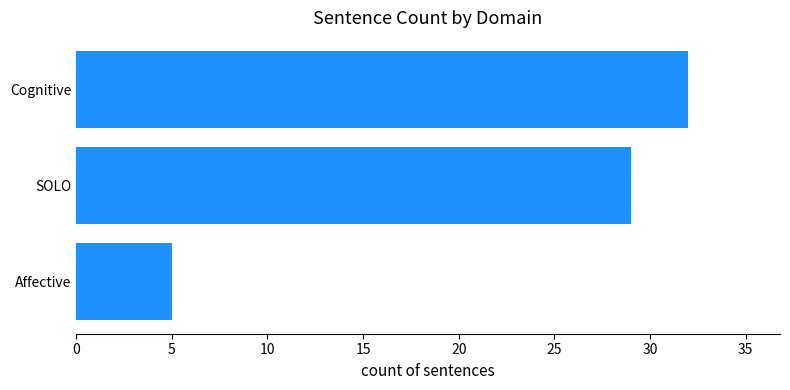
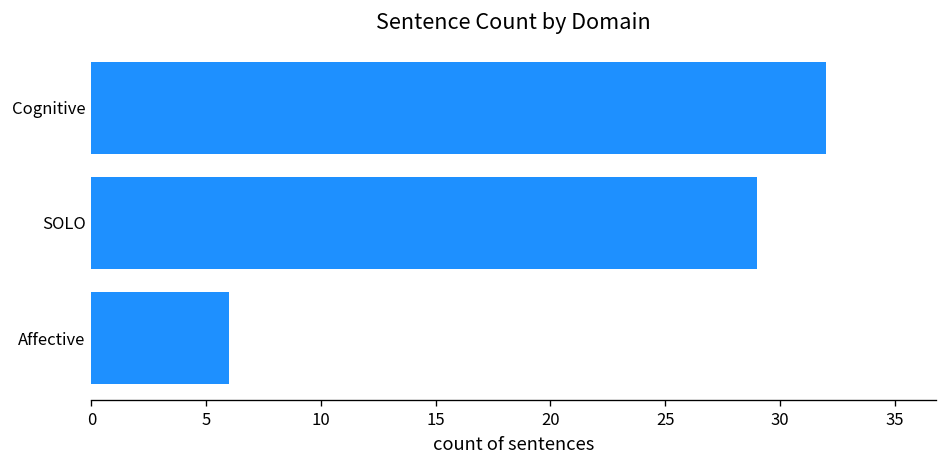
  {
    "Cognitive": 32,
    "SOLO": 29,
-   "Affective": 5
+   "Affective": 6
  }
